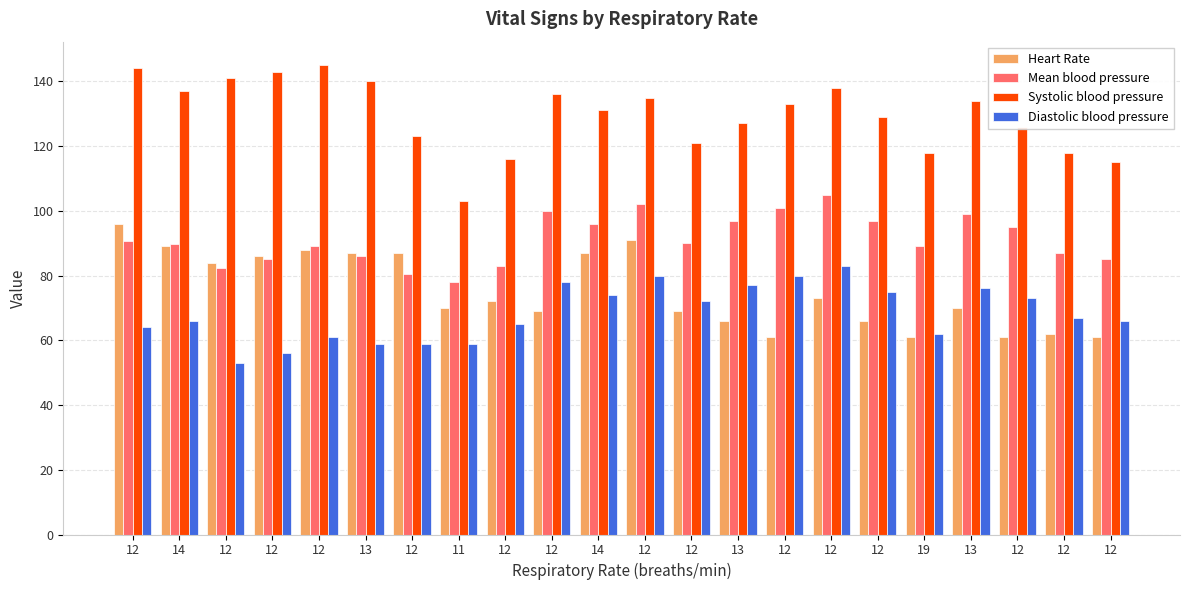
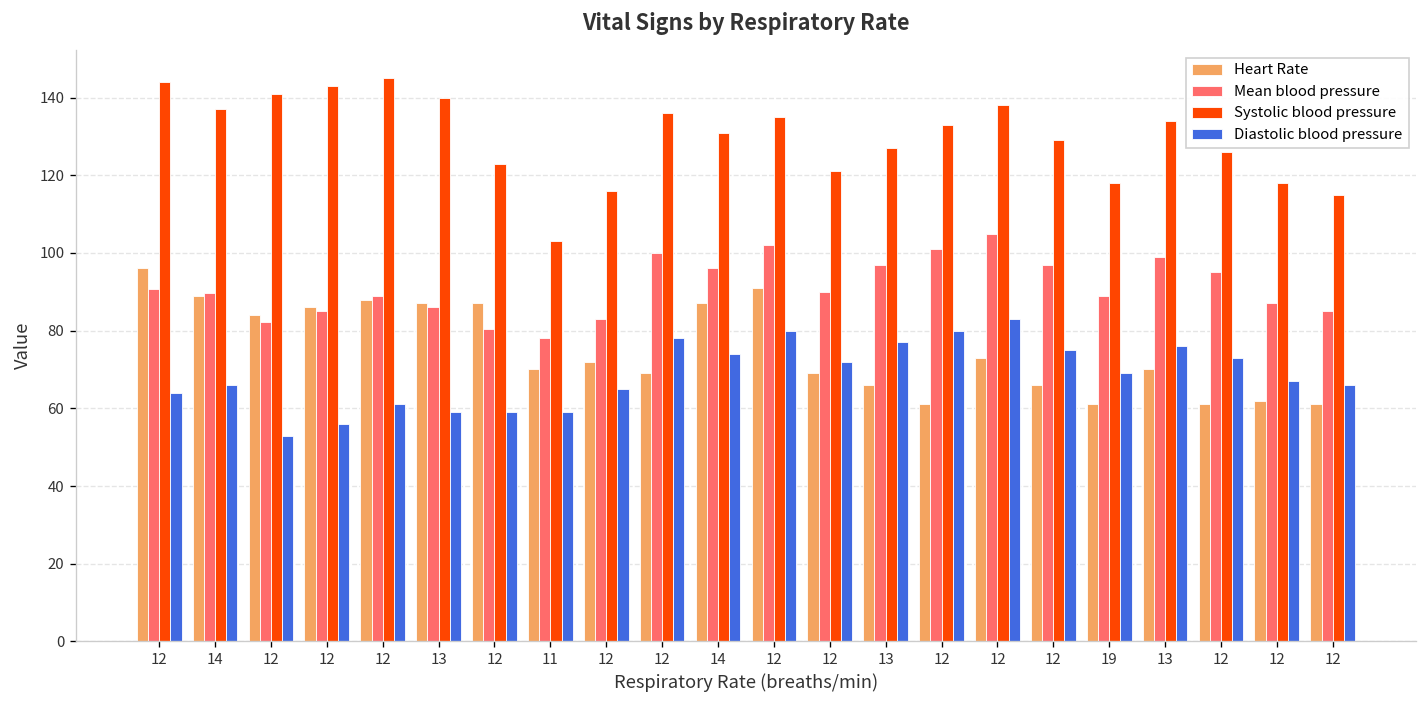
  {
    "Systolic blood pressure": {
      "11": 103,
      "19": 118
    },
    "Diastolic blood pressure": {
      "11": 59,
-     "19": 62
+     "19": 69
    }
  }
